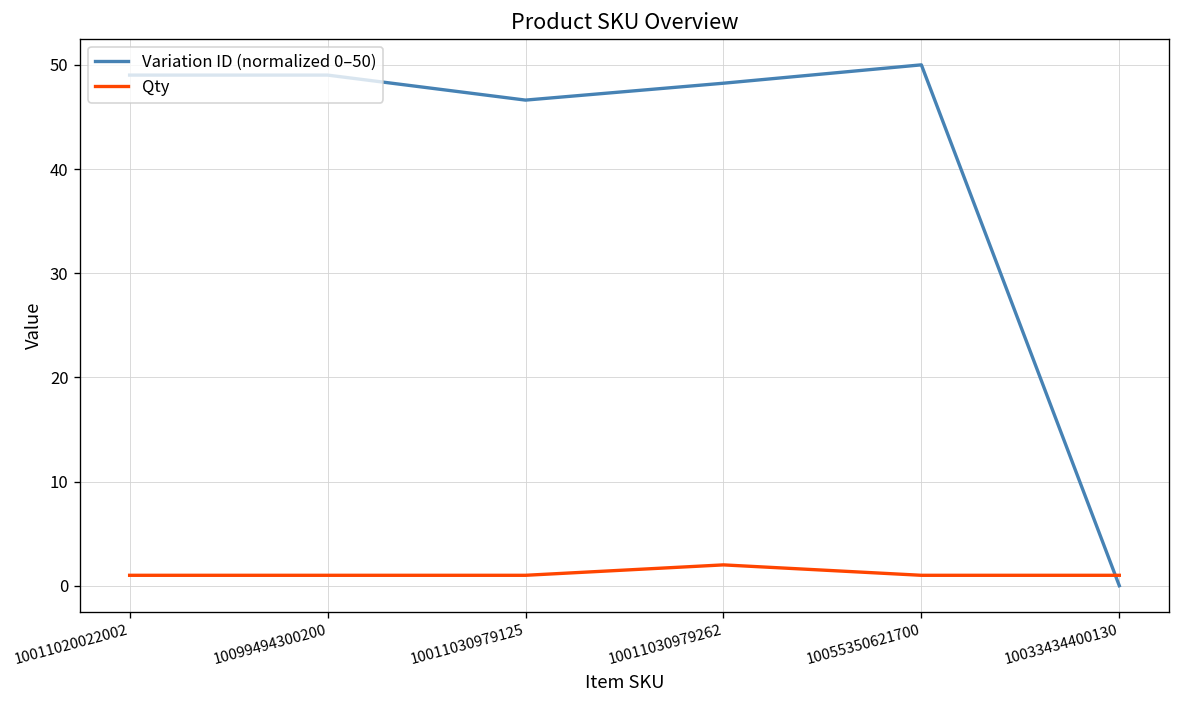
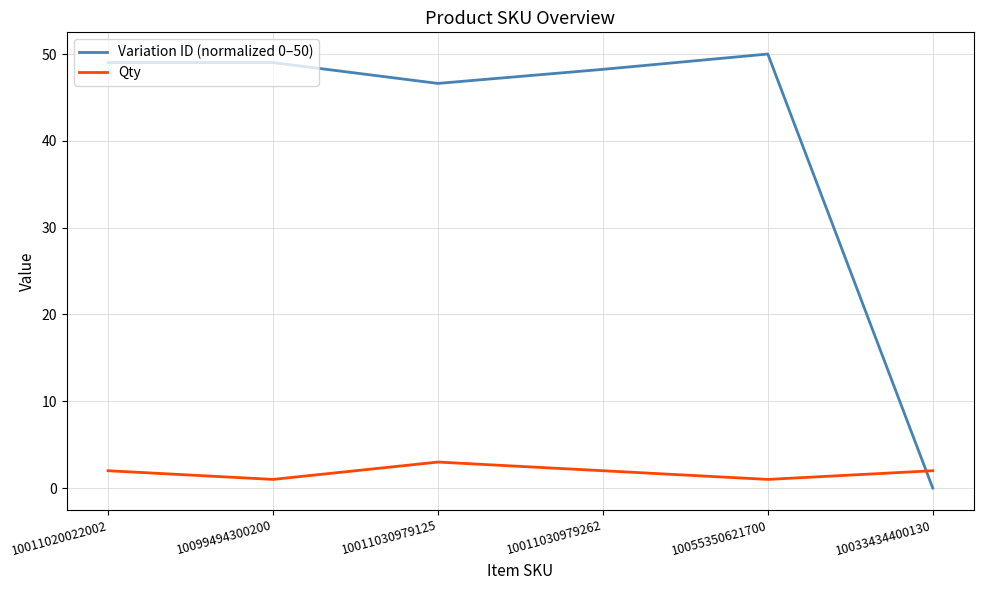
  {
    "Variation ID (normalized 0–50)": {
      "10011030979125": 47,
      "10011030979262": 48,
      "10055350621700": 50,
      "10033434400130": 0
    },
    "Qty": {
-     "10011020022002": 1,
+     "10011020022002": 2,
      "10099494300200": 1,
-     "10011030979125": 1,
+     "10011030979125": 3,
      "10011030979262": 2,
      "10055350621700": 1,
-     "10033434400130": 1
+     "10033434400130": 2
    }
  }
